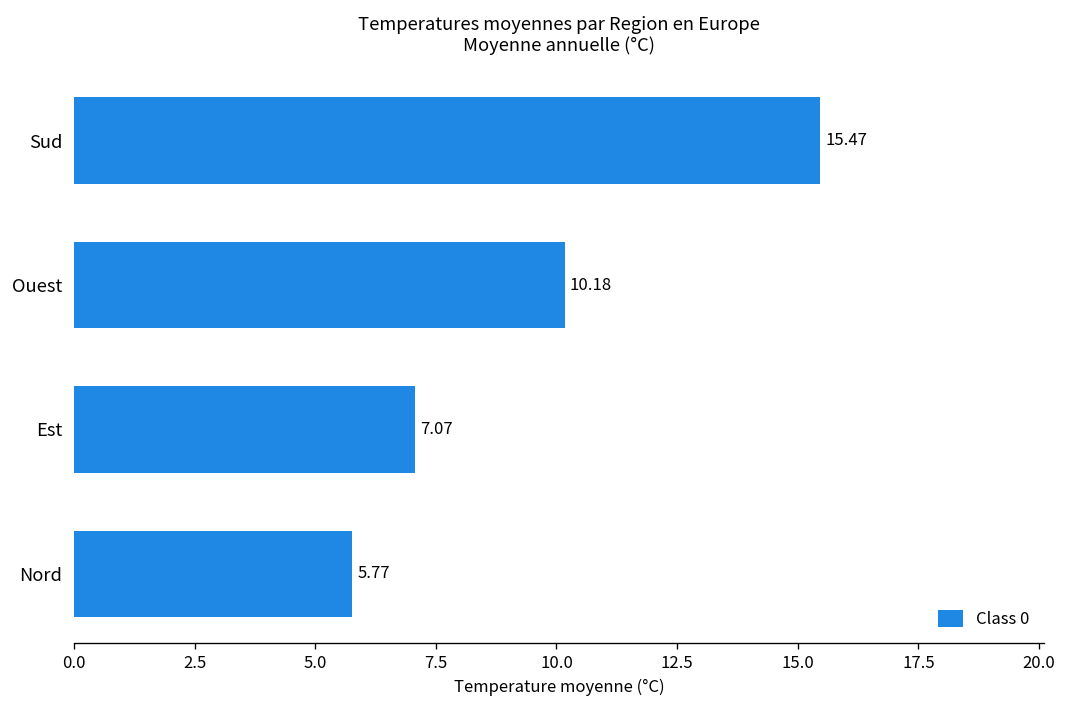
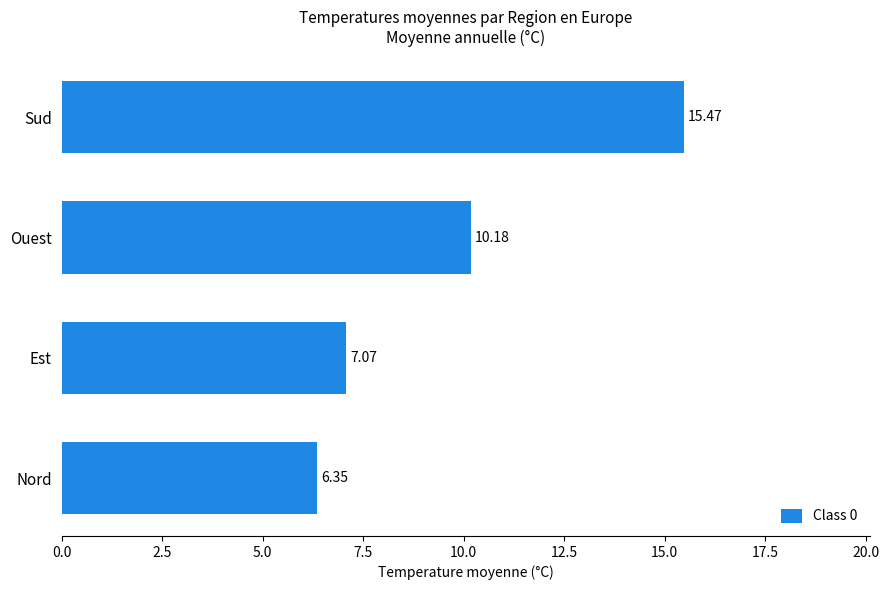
  {
    "Sud": 15.47,
    "Ouest": 10.18,
    "Est": 7.07,
-   "Nord": 5.77
+   "Nord": 6.35
  }
